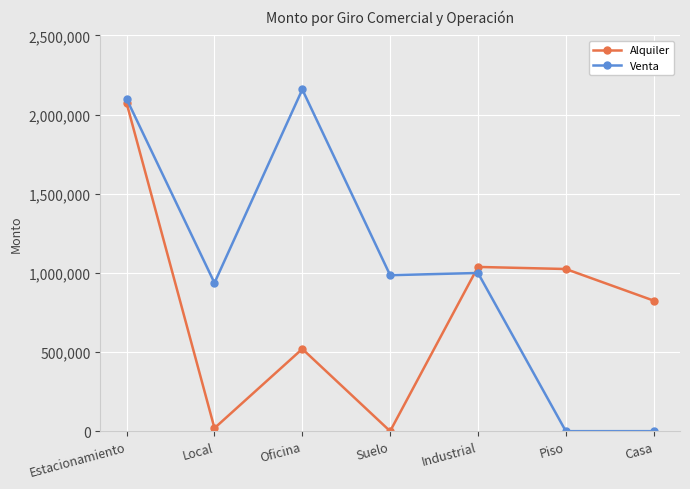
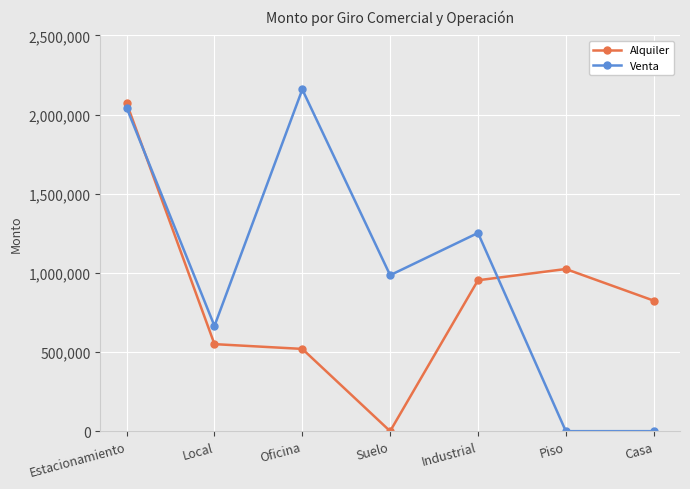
  {
    "Alquiler": {
      "Estacionamiento": "2,070,000",
-     "Local": "20,000",
+     "Local": "550,000",
      "Oficina": "520,000",
      "Suelo": "0",
-     "Industrial": "1,040,000",
+     "Industrial": "950,000",
      "Piso": "1,020,000",
      "Casa": "820,000"
    },
    "Venta": {
-     "Estacionamiento": "2,100,000",
-     "Local": "940,000",
+     "Estacionamiento": "2,040,000",
+     "Local": "660,000",
      "Oficina": "2,160,000",
      "Suelo": "990,000",
-     "Industrial": "1,000,000",
+     "Industrial": "1,250,000",
      "Piso": "0",
      "Casa": "0"
    }
  }
